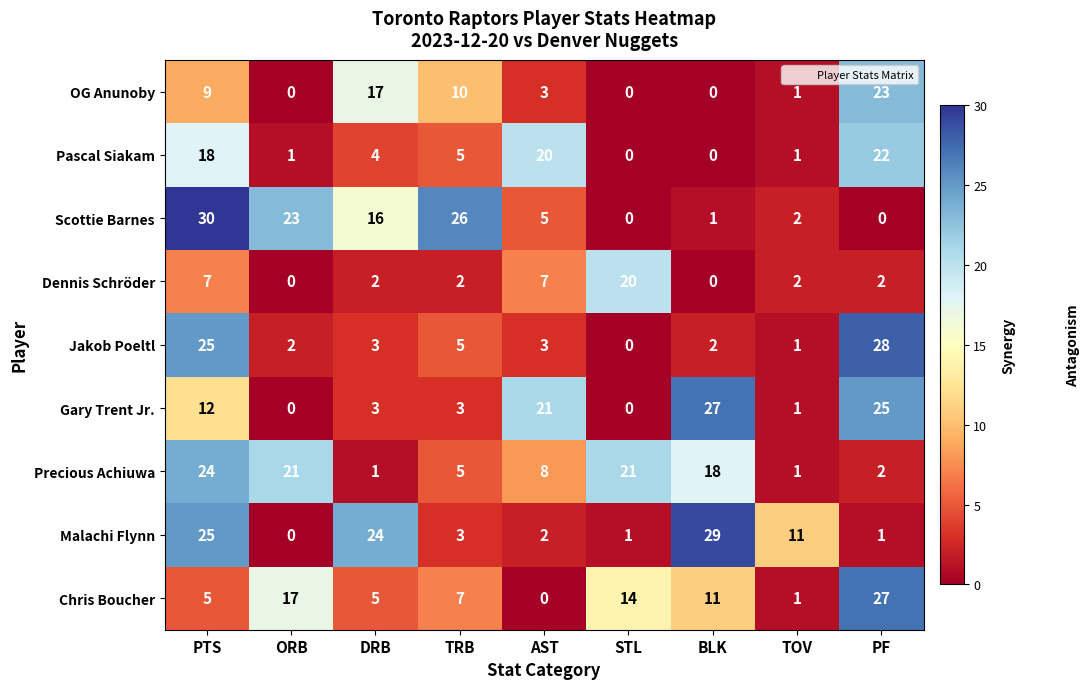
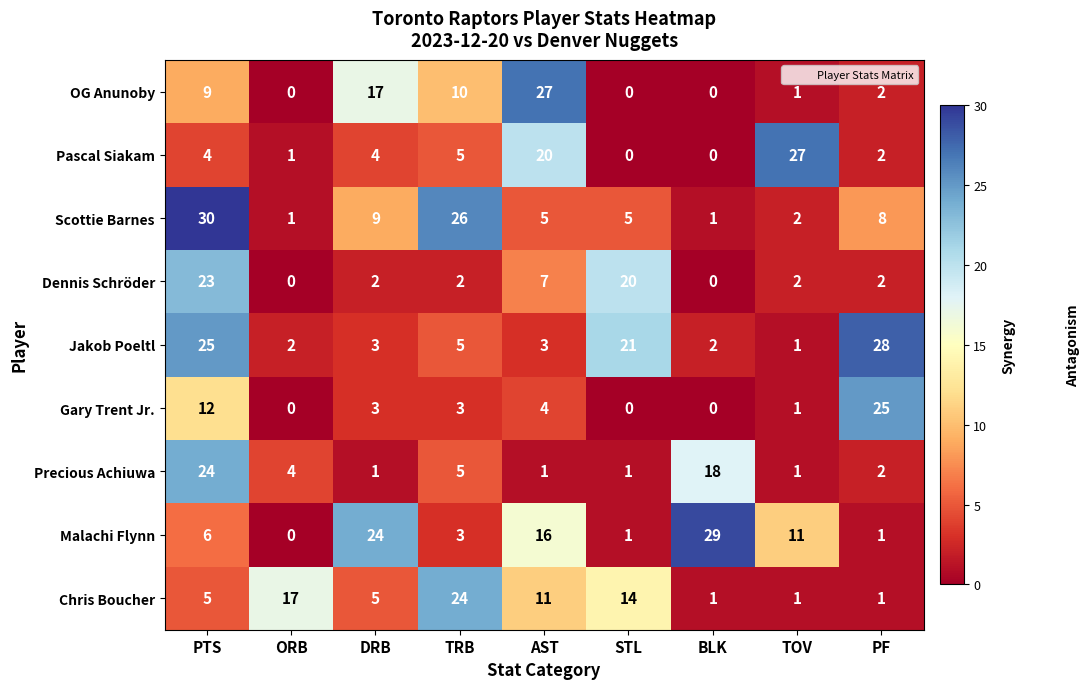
  {
    "OG Anunoby": {
      "PTS": 9,
      "ORB": 0,
      "DRB": 17,
      "TRB": 10,
-     "AST": 3,
+     "AST": 27,
      "STL": 0,
      "BLK": 0,
-     "PF": 23
+     "PF": 2
    },
    "Pascal Siakam": {
-     "PTS": 18,
+     "PTS": 4,
      "ORB": 1,
      "DRB": 4,
      "TRB": 5,
      "AST": 20,
      "STL": 0,
      "BLK": 0,
-     "TOV": 1,
-     "PF": 22
+     "TOV": 27,
+     "PF": 2
    },
    "Scottie Barnes": {
      "PTS": 30,
-     "ORB": 23,
-     "DRB": 16,
+     "ORB": 1,
+     "DRB": 9,
      "TRB": 26,
      "AST": 5,
-     "STL": 0,
+     "STL": 5,
      "BLK": 1,
      "TOV": 2,
-     "PF": 0
+     "PF": 8
    },
    "Dennis Schröder": {
-     "PTS": 7,
+     "PTS": 23,
      "ORB": 0,
      "DRB": 2,
      "TRB": 2,
      "AST": 7,
      "STL": 20,
      "BLK": 0,
      "TOV": 2,
      "PF": 2
    },
    "Jakob Poeltl": {
      "PTS": 25,
      "ORB": 2,
      "DRB": 3,
      "TRB": 5,
      "AST": 3,
-     "STL": 0,
+     "STL": 21,
      "BLK": 2,
      "TOV": 1,
      "PF": 28
    },
    "Gary Trent Jr.": {
      "PTS": 12,
      "ORB": 0,
      "DRB": 3,
      "TRB": 3,
-     "AST": 21,
+     "AST": 4,
      "STL": 0,
-     "BLK": 27,
+     "BLK": 0,
      "TOV": 1,
      "PF": 25
    },
    "Precious Achiuwa": {
      "PTS": 24,
-     "ORB": 21,
+     "ORB": 4,
      "DRB": 1,
      "TRB": 5,
-     "AST": 8,
-     "STL": 21,
+     "AST": 1,
+     "STL": 1,
      "BLK": 18,
      "TOV": 1,
      "PF": 2
    },
    "Malachi Flynn": {
-     "PTS": 25,
+     "PTS": 6,
      "ORB": 0,
      "DRB": 24,
      "TRB": 3,
-     "AST": 2,
+     "AST": 16,
      "STL": 1,
      "BLK": 29,
      "TOV": 11,
      "PF": 1
    },
    "Chris Boucher": {
      "PTS": 5,
      "ORB": 17,
      "DRB": 5,
-     "TRB": 7,
-     "AST": 0,
+     "TRB": 24,
+     "AST": 11,
      "STL": 14,
-     "BLK": 11,
+     "BLK": 1,
      "TOV": 1,
-     "PF": 27
+     "PF": 1
    }
  }
